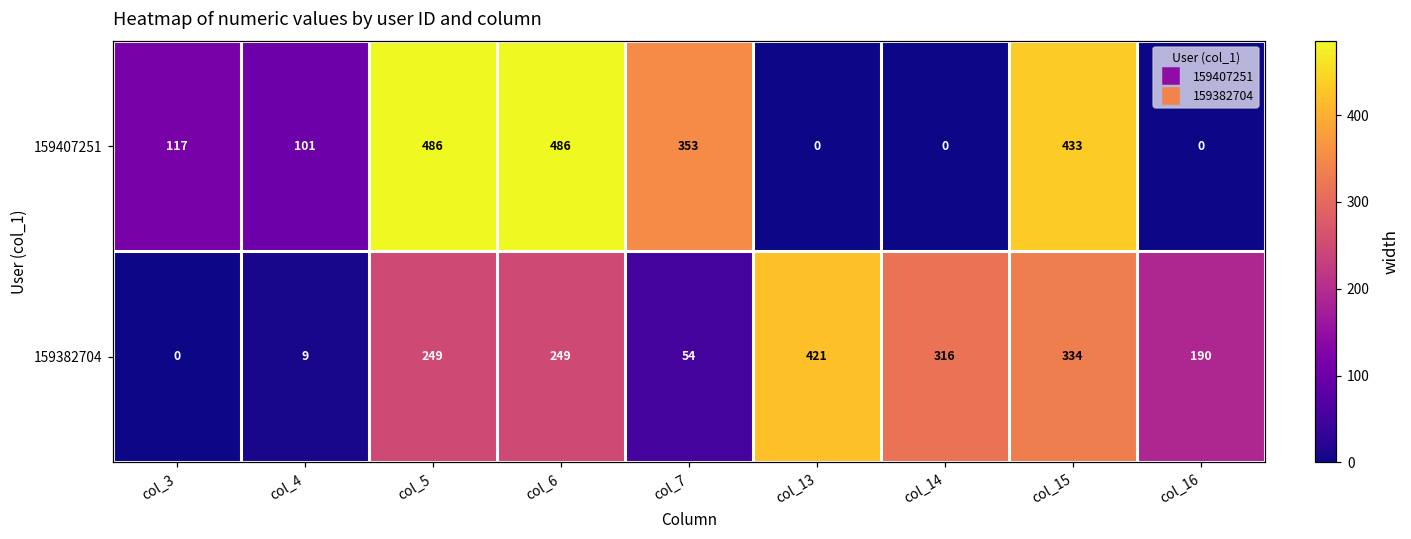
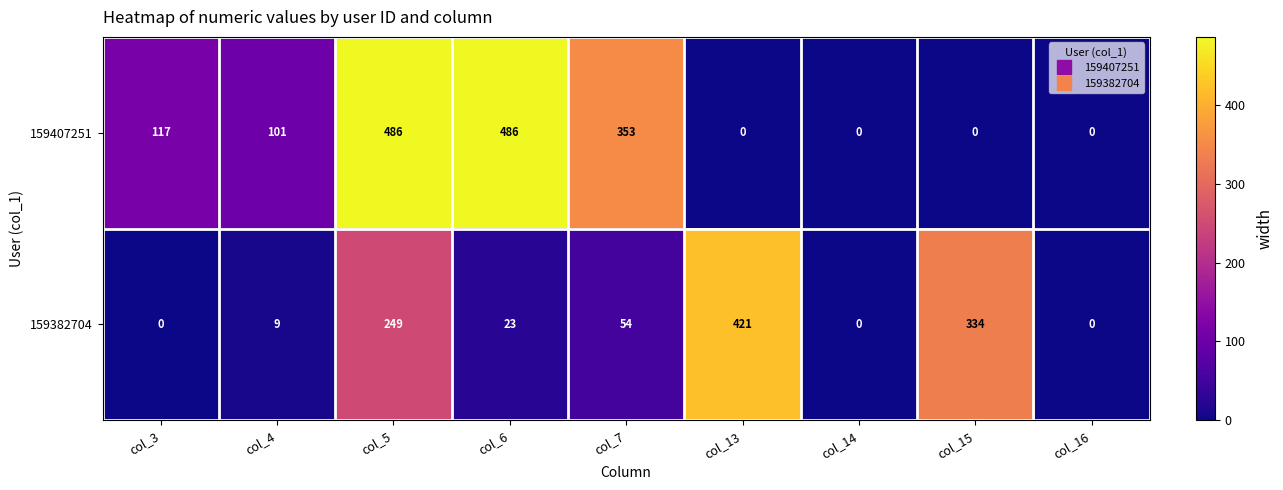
  {
    "159407251": {
      "col_3": 117,
      "col_4": 101,
      "col_5": 486,
      "col_6": 486,
      "col_7": 353,
      "col_13": 0,
      "col_14": 0,
-     "col_15": 433,
+     "col_15": 0,
      "col_16": 0
    },
    "159382704": {
      "col_3": 0,
      "col_4": 9,
      "col_5": 249,
-     "col_6": 249,
+     "col_6": 23,
      "col_7": 54,
      "col_13": 421,
-     "col_14": 316,
+     "col_14": 0,
      "col_15": 334,
-     "col_16": 190
+     "col_16": 0
    }
  }
